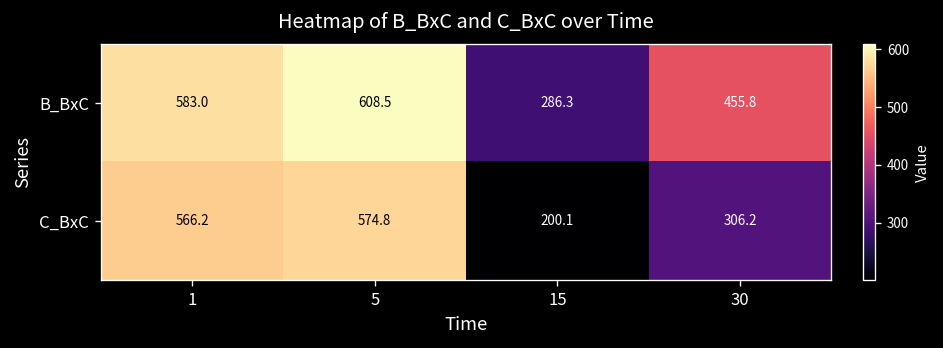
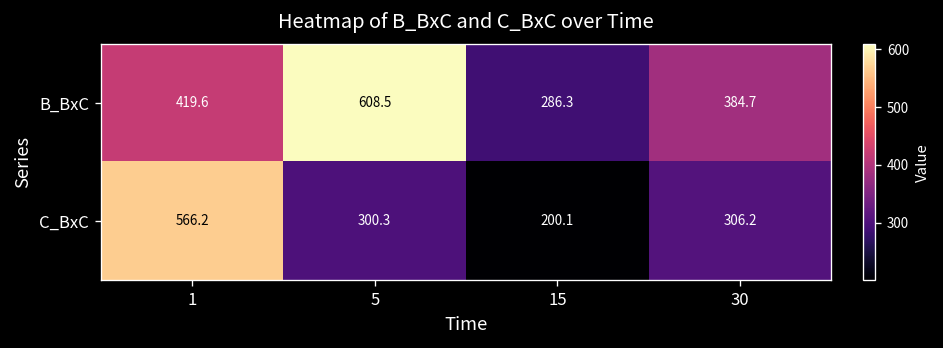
  {
    "B_BxC": {
-     "1": 583.0,
+     "1": 419.6,
      "5": 608.5,
      "15": 286.3,
-     "30": 455.8
+     "30": 384.7
    },
    "C_BxC": {
      "1": 566.2,
-     "5": 574.8,
+     "5": 300.3,
      "15": 200.1,
      "30": 306.2
    }
  }
